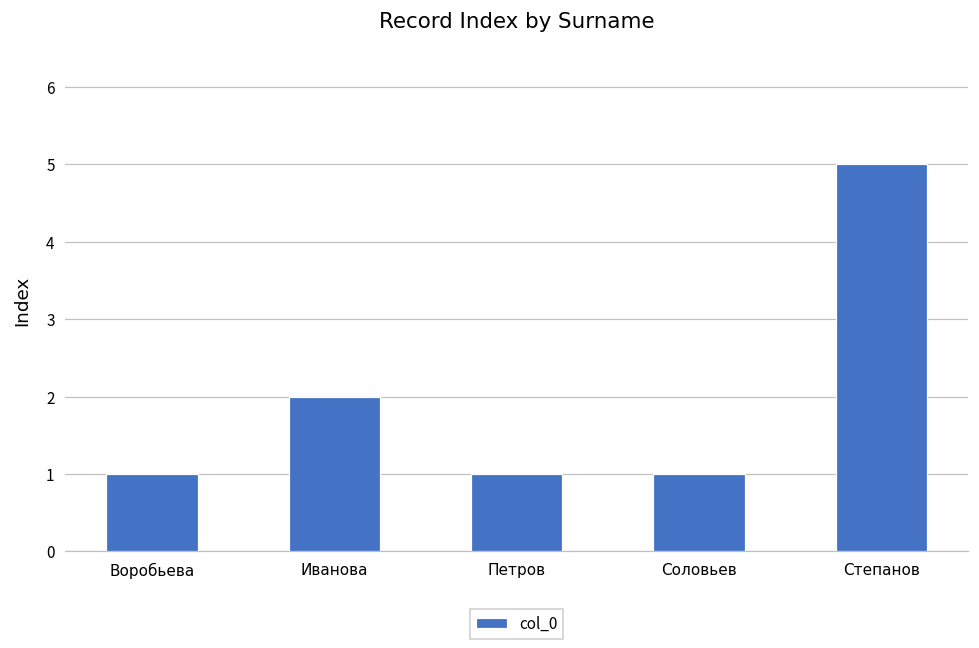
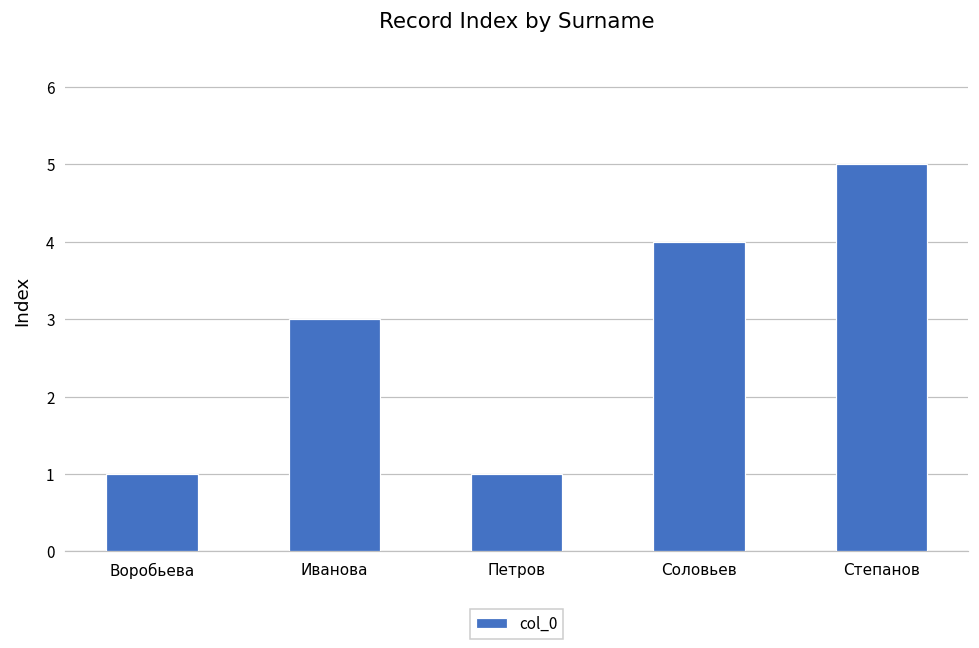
  {
    "Воробьева": 1,
-   "Иванова": 2,
+   "Иванова": 3,
    "Петров": 1,
-   "Соловьев": 1,
+   "Соловьев": 4,
    "Степанов": 5
  }
